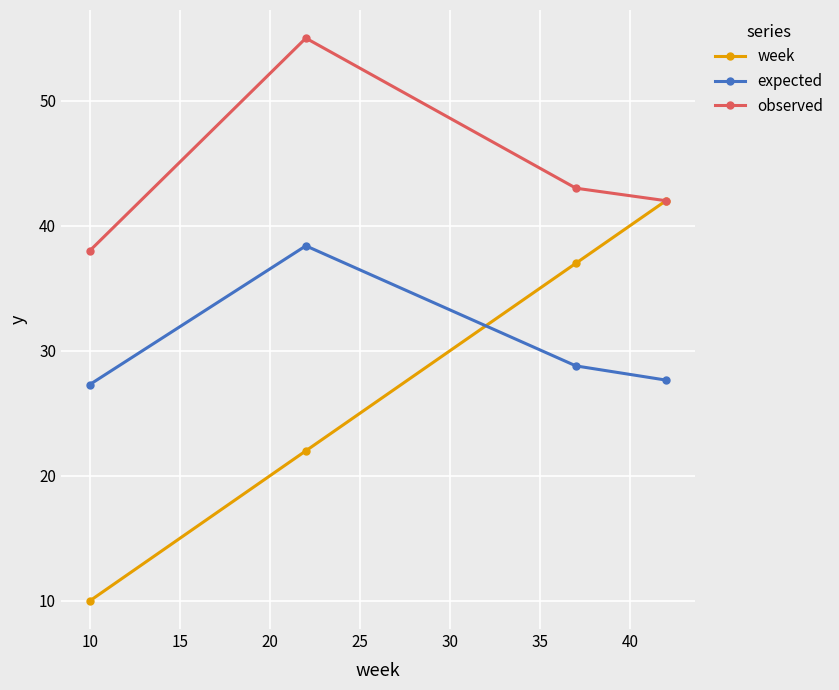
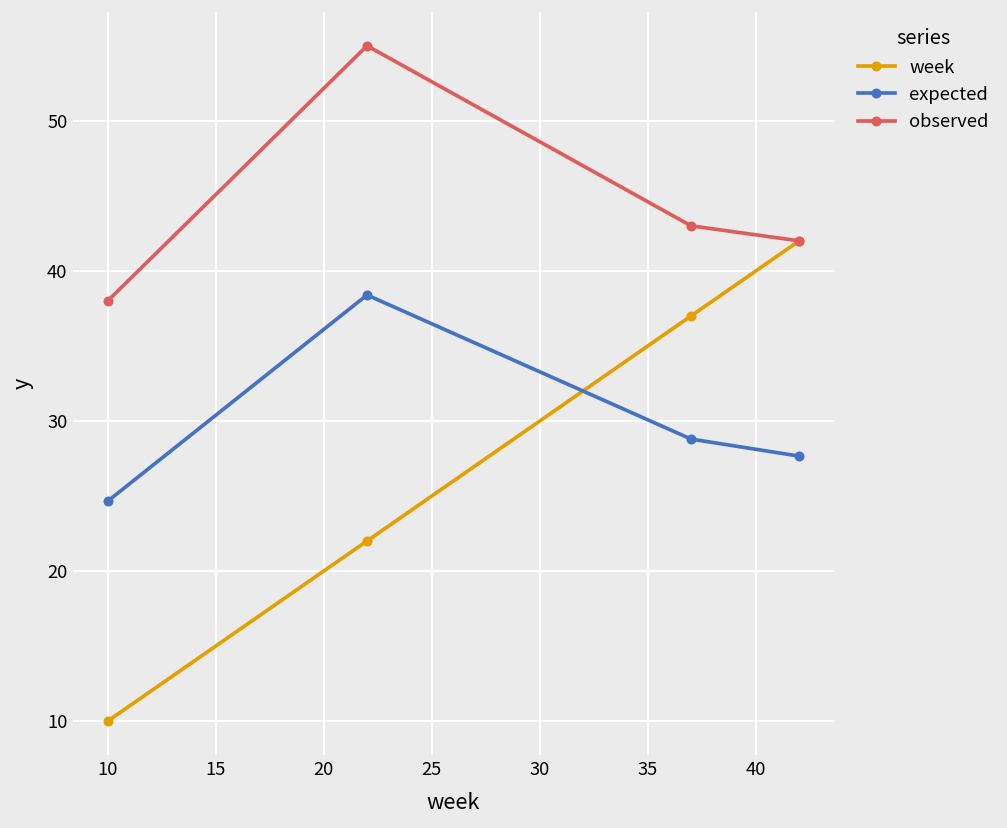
  {
    "week": {
      "10": 10.0
    },
    "expected": {
-     "10": 27.3
+     "10": 24.7
    },
    "observed": {
      "10": 38.0
    }
  }
